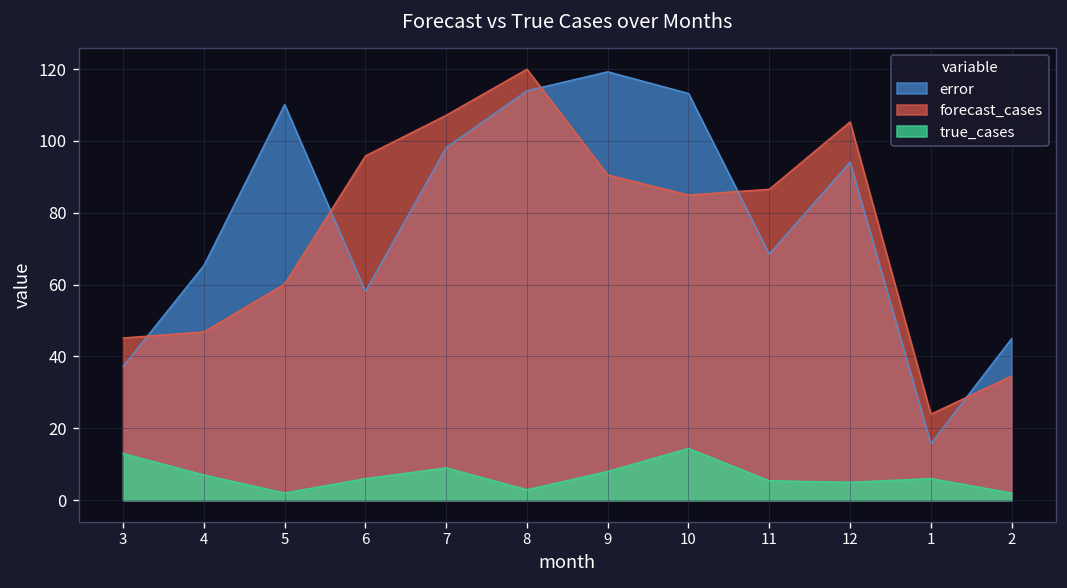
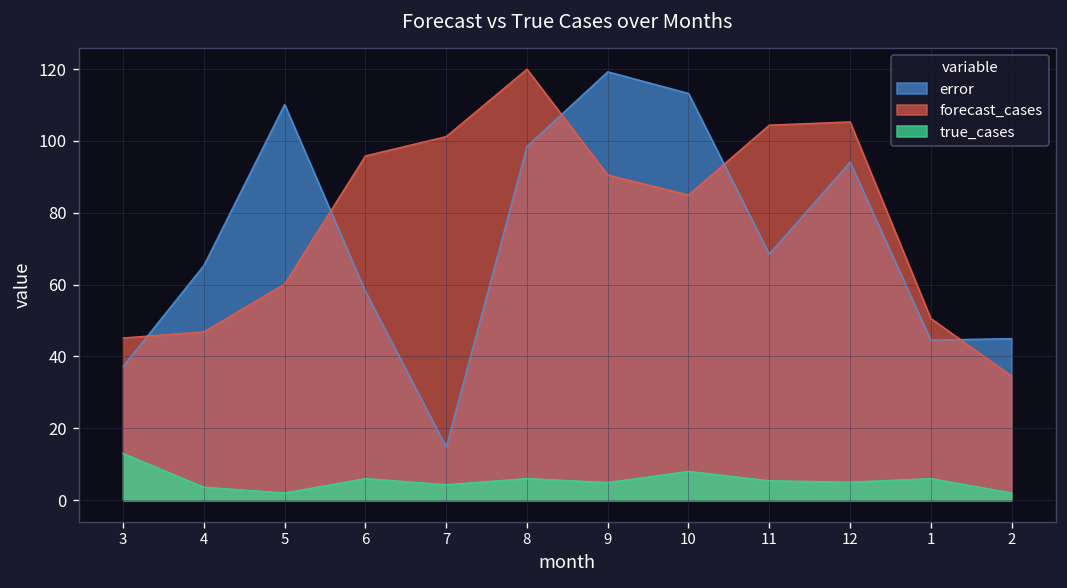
  {
    "error": {
      "3": 37,
      "4": 65,
      "5": 110,
      "6": 58,
-     "7": 98,
-     "8": 114,
+     "7": 15,
+     "8": 98,
      "9": 119,
      "10": 113,
      "11": 69,
      "12": 94,
-     "1": 16,
+     "1": 45,
      "2": 45
    },
    "forecast_cases": {
      "3": 45,
      "4": 47,
      "5": 60,
      "6": 96,
-     "7": 107,
+     "7": 101,
      "8": 120,
      "9": 91,
      "10": 85,
-     "11": 87,
+     "11": 104,
      "12": 105,
-     "1": 24,
+     "1": 51,
      "2": 35
    },
    "true_cases": {
      "3": 13,
-     "4": 7,
+     "4": 4,
      "5": 2,
      "6": 6,
-     "7": 9,
-     "8": 3,
-     "9": 8,
-     "10": 14,
+     "7": 4,
+     "8": 6,
+     "9": 5,
+     "10": 8,
      "11": 5,
      "12": 5,
      "1": 6,
      "2": 2
    }
  }
